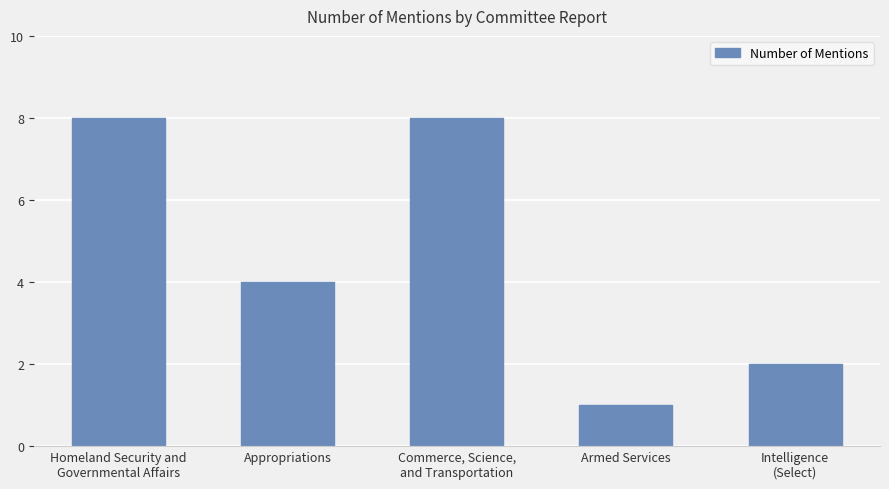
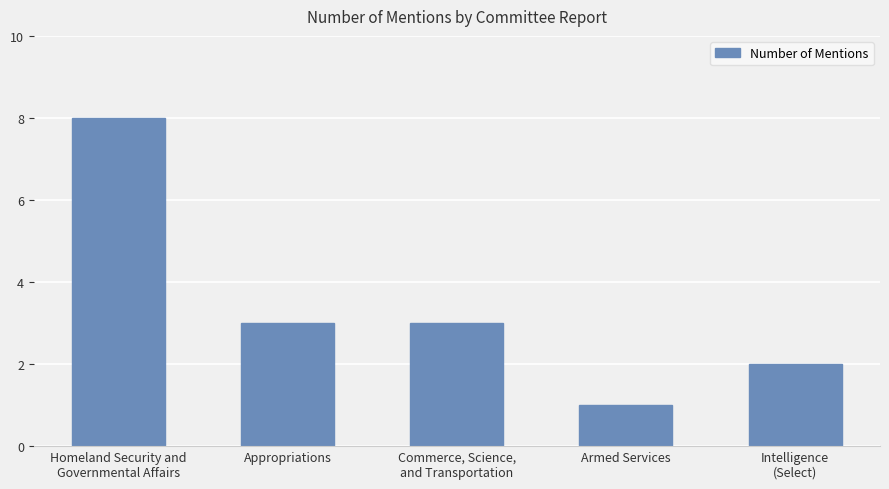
  {
    "Homeland Security and Governmental Affairs": 8,
-   "Appropriations": 4,
-   "Commerce, Science, and Transportation": 8,
+   "Appropriations": 3,
+   "Commerce, Science, and Transportation": 3,
    "Armed Services": 1,
    "Intelligence (Select)": 2
  }
